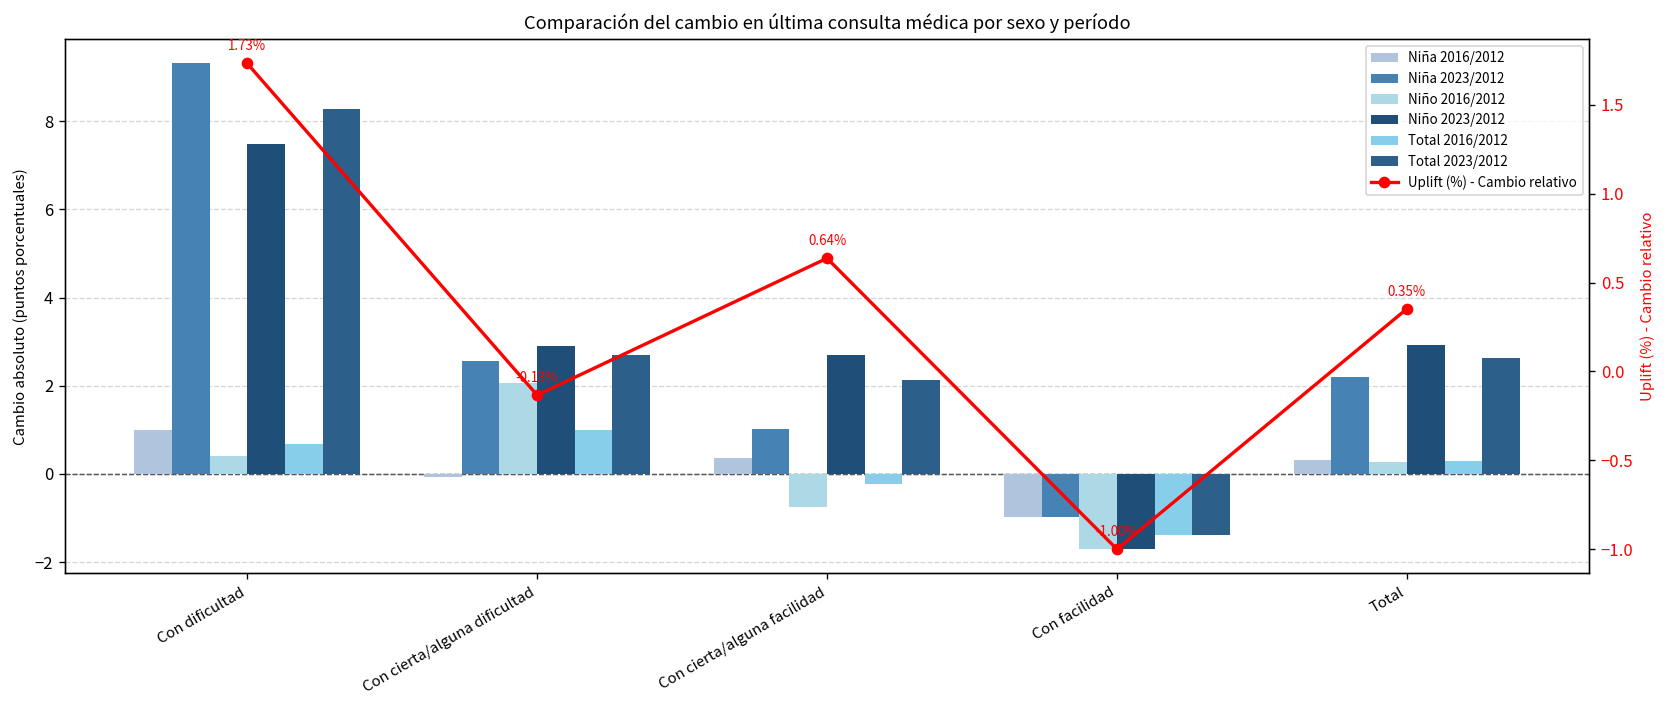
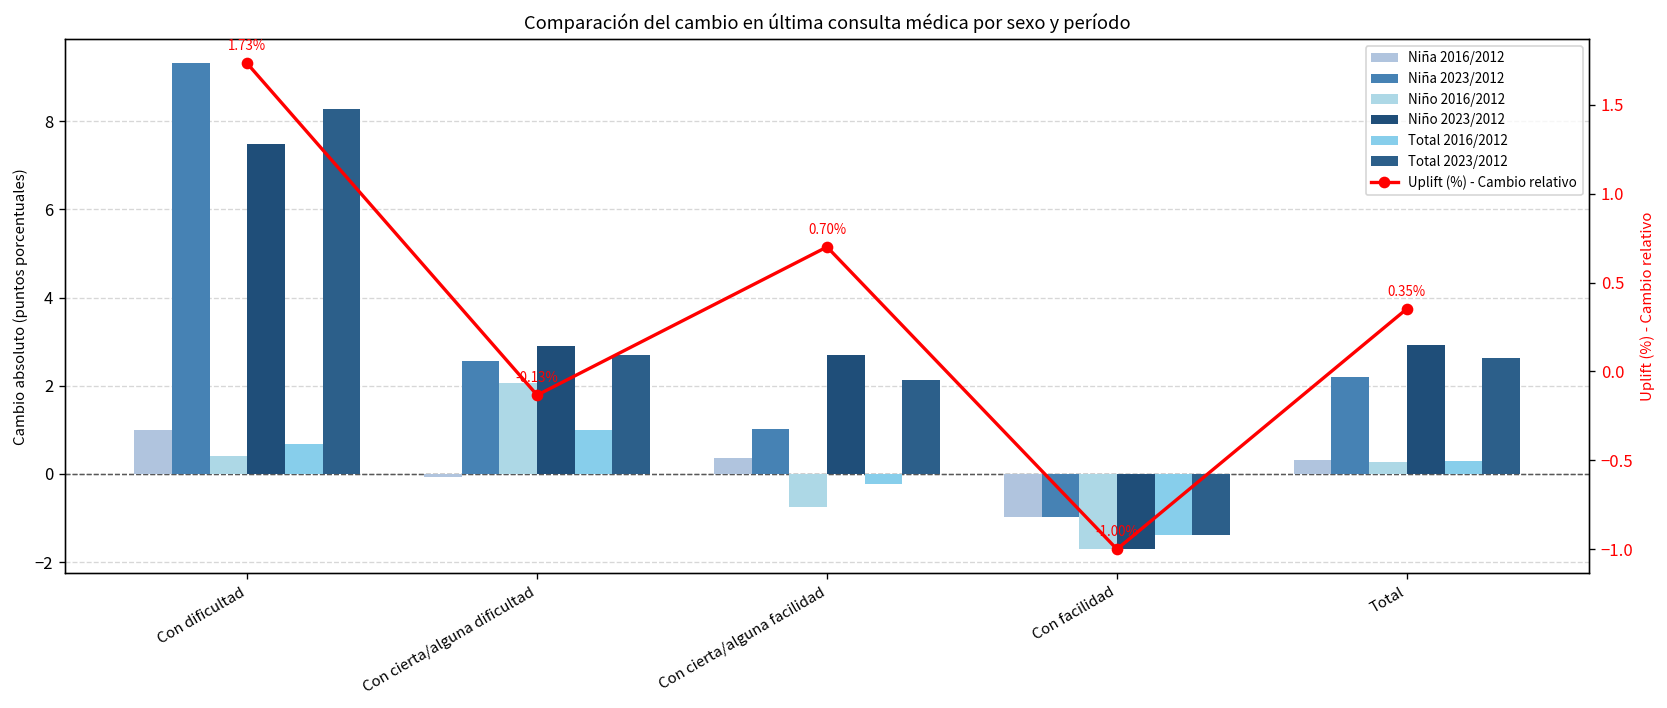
  {
    "Uplift (%) - Cambio relativo": {
      "Con dificultad": "1.73%",
      "Con cierta/alguna dificultad": "-0.13%",
-     "Con cierta/alguna facilidad": "0.64%",
+     "Con cierta/alguna facilidad": "0.70%",
      "Con facilidad": "-1.00%",
      "Total": "0.35%"
    }
  }
